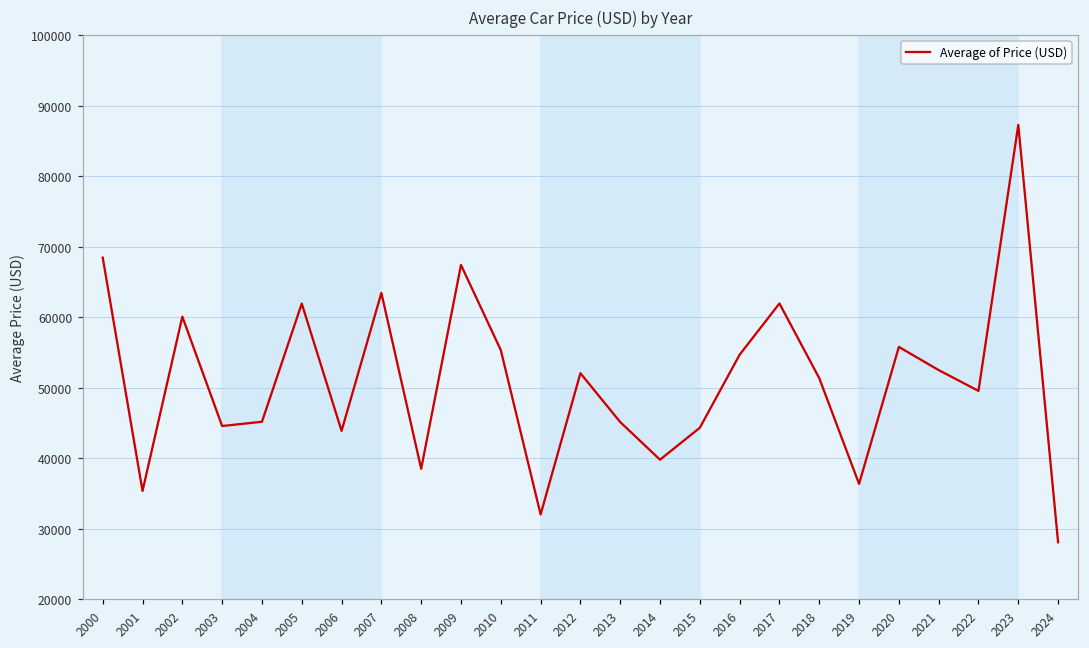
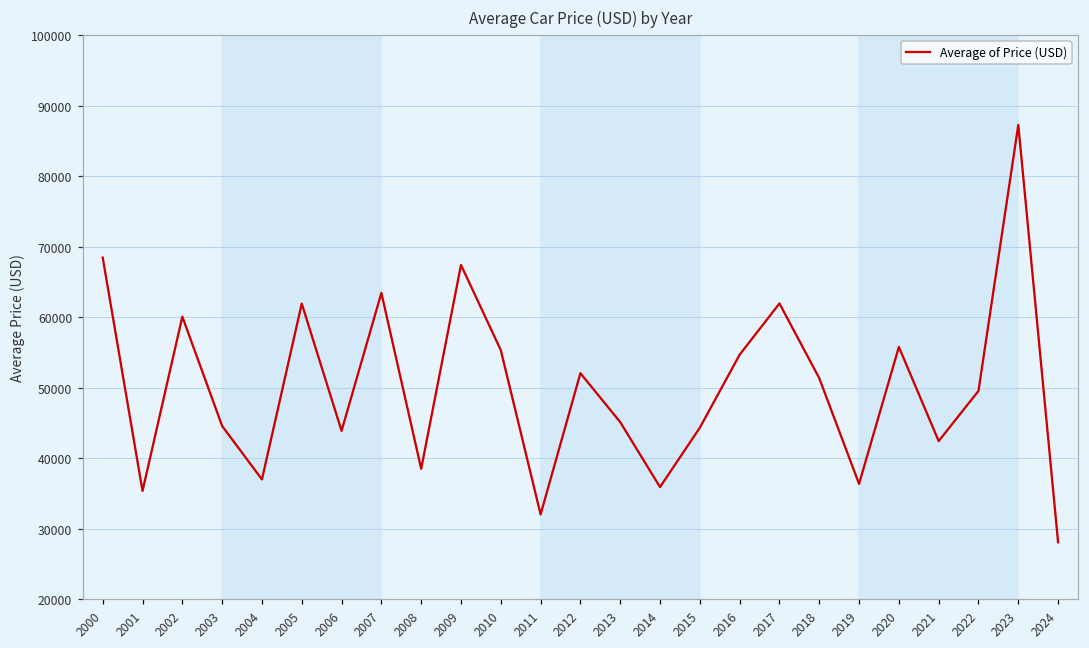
  {
    "2000": 68000,
    "2001": 35000,
    "2002": 60000,
    "2003": 45000,
-   "2004": 45000,
+   "2004": 37000,
    "2005": 62000,
    "2006": 44000,
    "2007": 63000,
    "2008": 38000,
    "2009": 67000,
    "2010": 55000,
    "2011": 32000,
    "2012": 52000,
    "2013": 45000,
-   "2014": 40000,
+   "2014": 36000,
    "2015": 44000,
    "2016": 55000,
    "2017": 62000,
    "2018": 51000,
    "2019": 36000,
    "2020": 56000,
-   "2021": 52000,
+   "2021": 42000,
    "2022": 50000,
    "2023": 87000,
    "2024": 28000
  }
